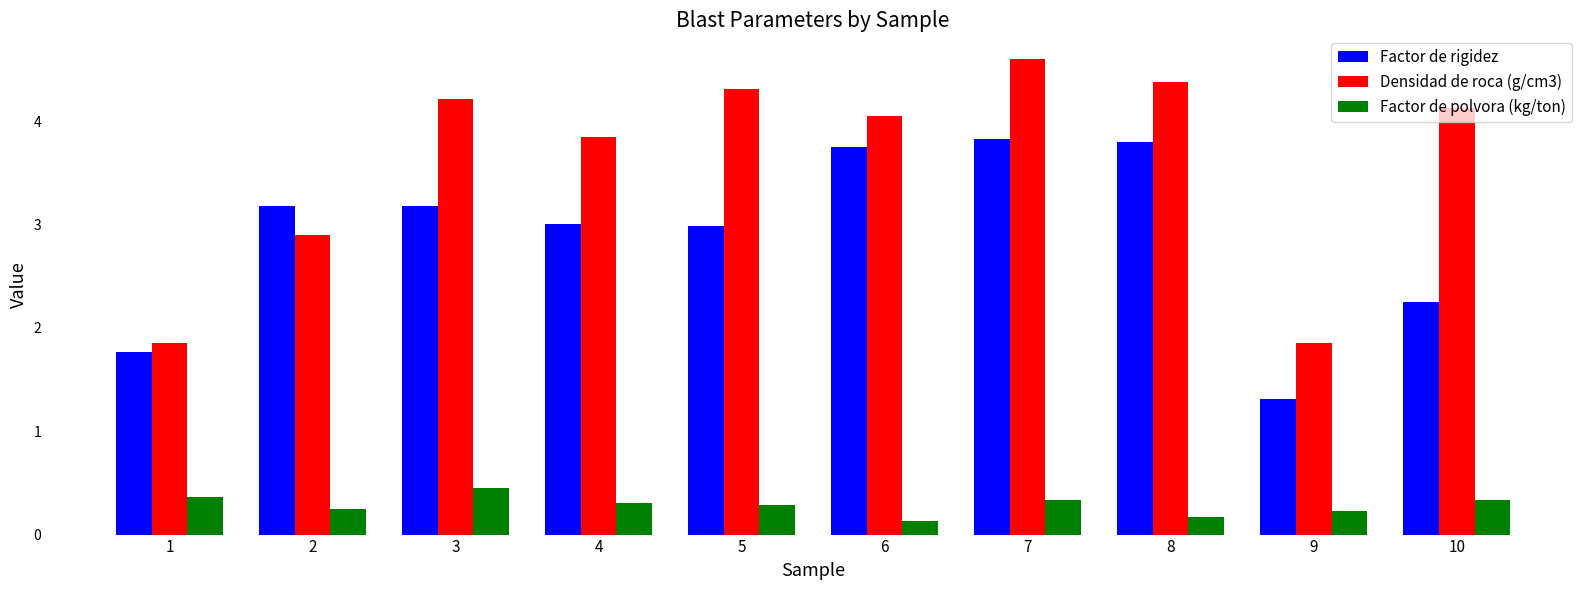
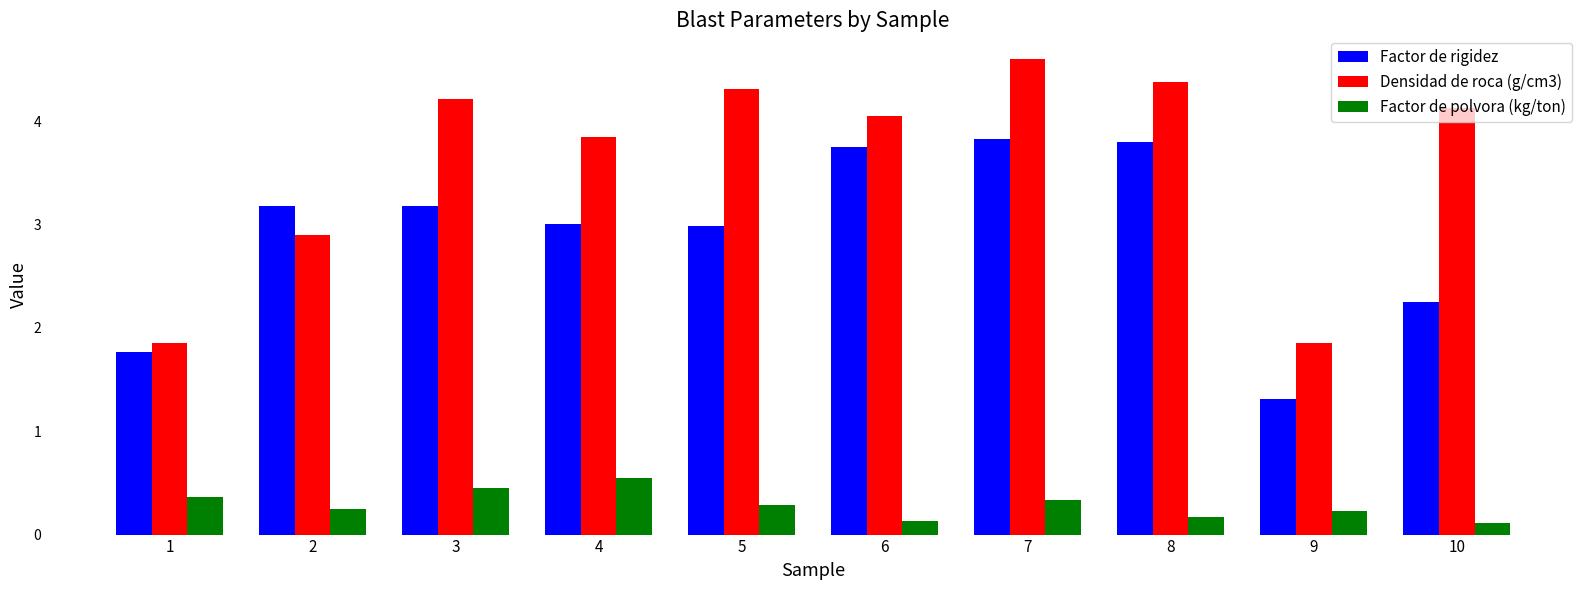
  {
    "Factor de rigidez": {
      "1": 1.77,
      "2": 3.18,
      "3": 3.18,
      "4": 3.00,
      "5": 2.99,
      "6": 3.75,
      "7": 3.83,
      "8": 3.80,
      "9": 1.31,
      "10": 2.25
    },
    "Densidad de roca (g/cm3)": {
      "1": 1.85,
      "2": 2.90,
      "3": 4.21,
      "4": 3.85,
      "5": 4.31,
      "6": 4.05,
      "7": 4.60,
      "8": 4.38,
      "9": 1.85
    },
    "Factor de polvora (kg/ton)": {
      "1": 0.36,
      "2": 0.25,
      "3": 0.45,
-     "4": 0.31,
+     "4": 0.55,
      "5": 0.29,
      "6": 0.13,
      "7": 0.33,
      "8": 0.17,
      "9": 0.23,
-     "10": 0.33
+     "10": 0.11
    }
  }
